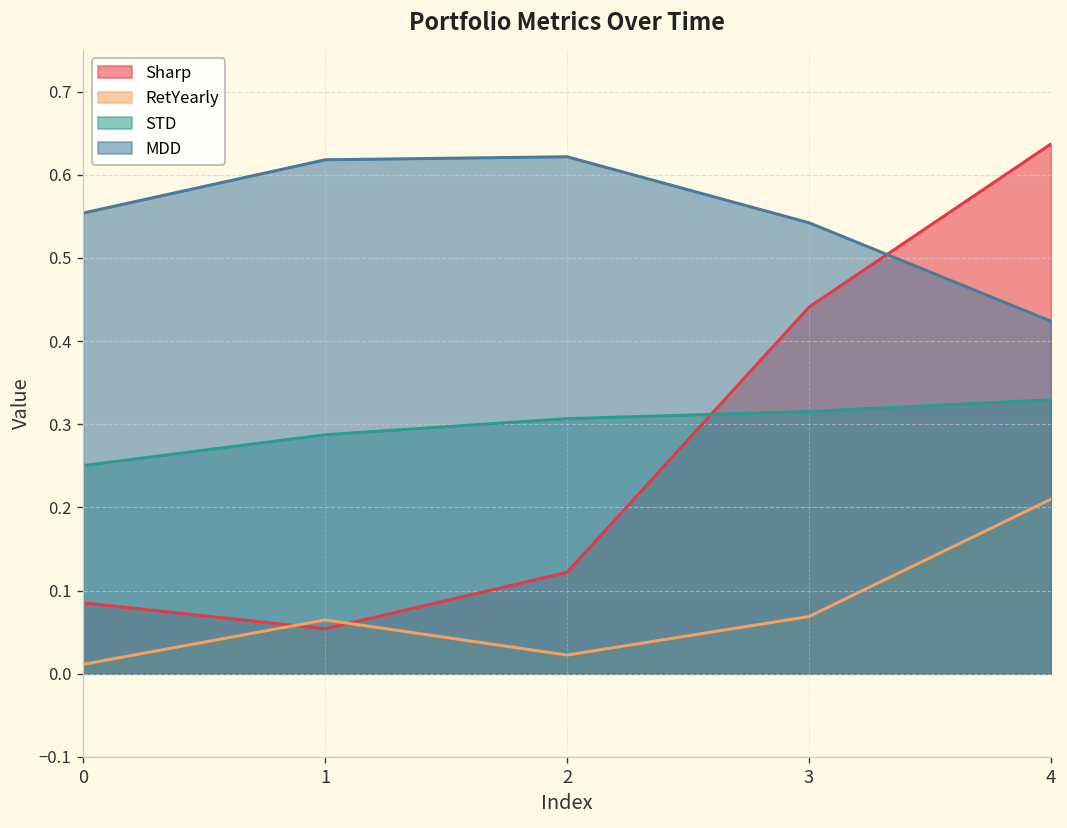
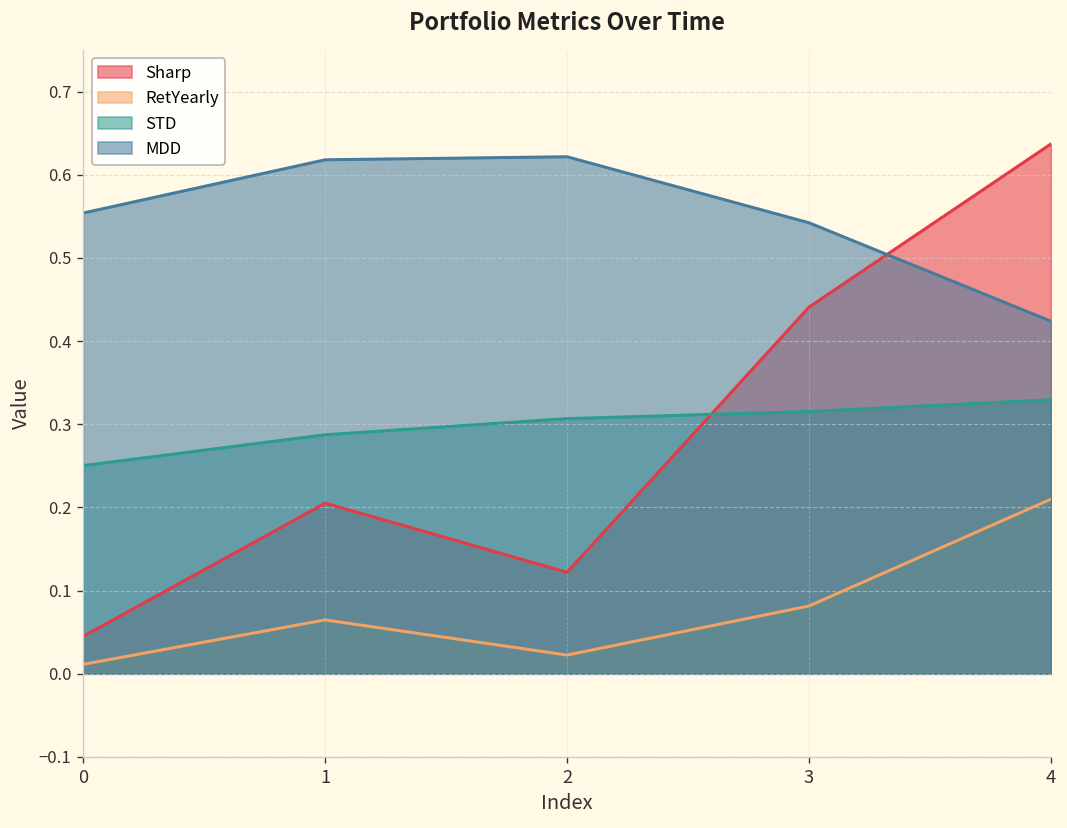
  {
    "Sharp": {
-     "0": 0.09,
-     "1": 0.05,
+     "0": 0.05,
+     "1": 0.21,
      "2": 0.12,
      "3": 0.44,
      "4": 0.64
    },
    "RetYearly": {
      "0": 0.01,
      "1": 0.06,
      "2": 0.02,
-     "3": 0.07,
+     "3": 0.08,
      "4": 0.21
    }
  }
